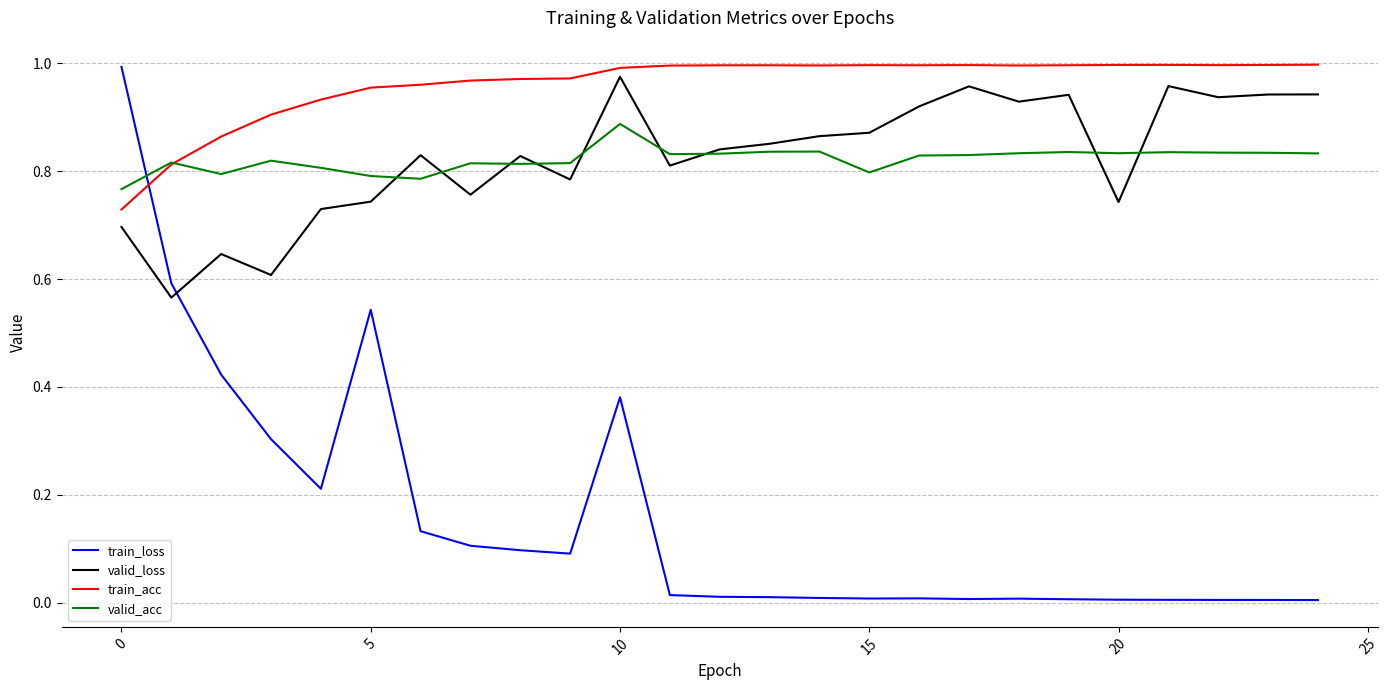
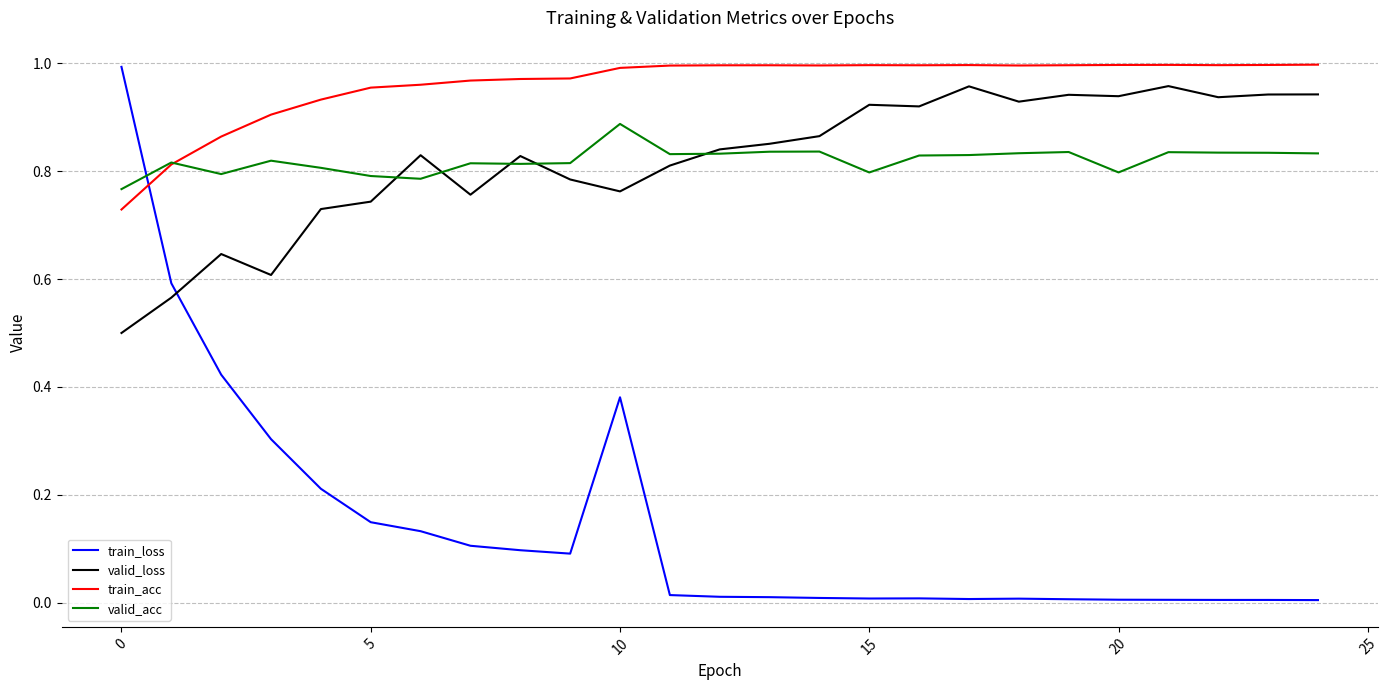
  {
    "train_loss": {
      "0": 0.99,
-     "5": 0.54,
+     "5": 0.15,
      "10": 0.38,
      "15": 0.01,
      "20": 0.01
    },
    "valid_loss": {
-     "0": 0.70,
+     "0": 0.50,
      "5": 0.74,
-     "10": 0.97,
-     "15": 0.87,
-     "20": 0.74
+     "10": 0.76,
+     "15": 0.92,
+     "20": 0.94
    },
    "train_acc": {
      "0": 0.73,
      "5": 0.95,
      "10": 0.99,
      "15": 1.00,
      "20": 1.00
    },
    "valid_acc": {
      "0": 0.77,
      "5": 0.79,
      "10": 0.89,
      "15": 0.80,
-     "20": 0.83
+     "20": 0.80
    }
  }
